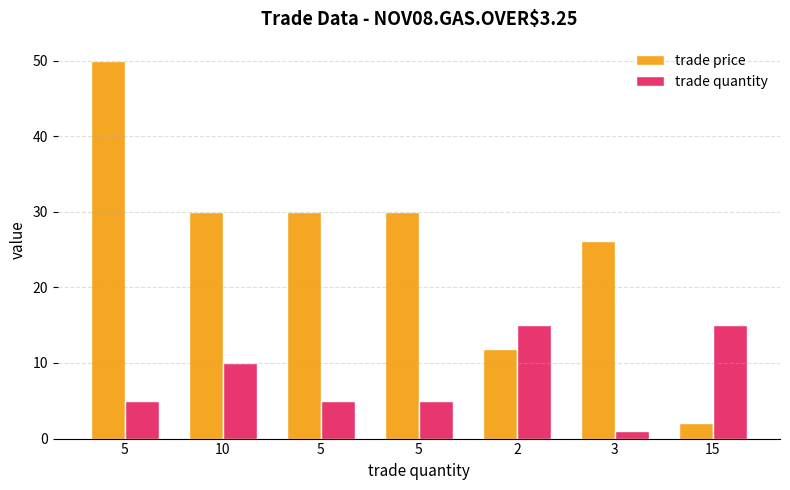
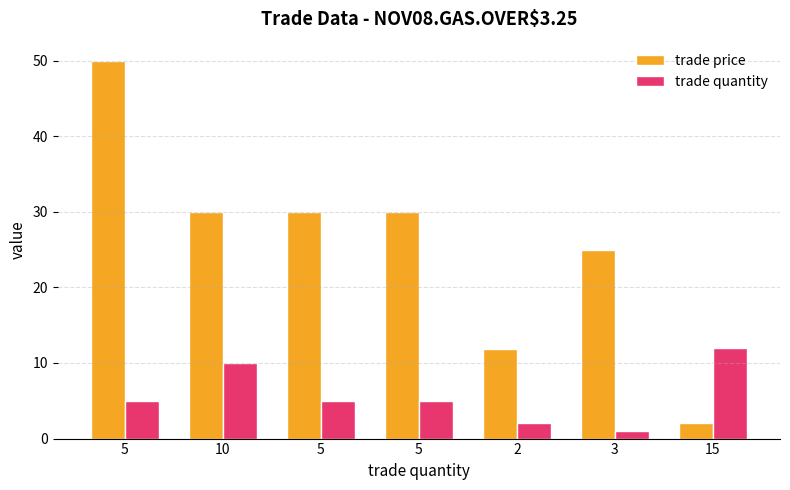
  {
    "trade price": {
      "10": 30,
      "2": 12,
-     "3": 26,
+     "3": 25,
      "15": 2
    },
    "trade quantity": {
      "10": 10,
-     "2": 15,
+     "2": 2,
      "3": 1,
-     "15": 15
+     "15": 12
    }
  }
